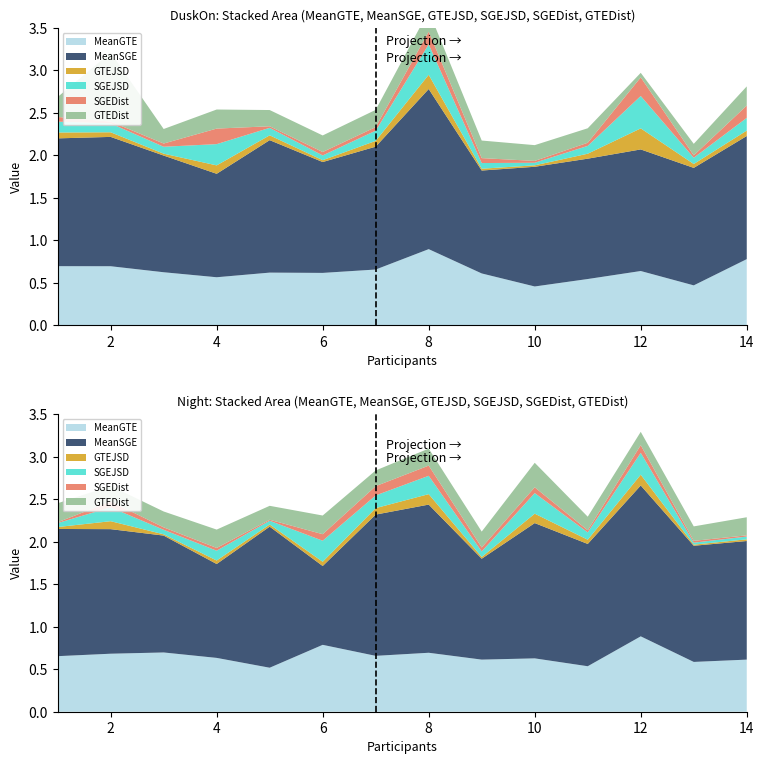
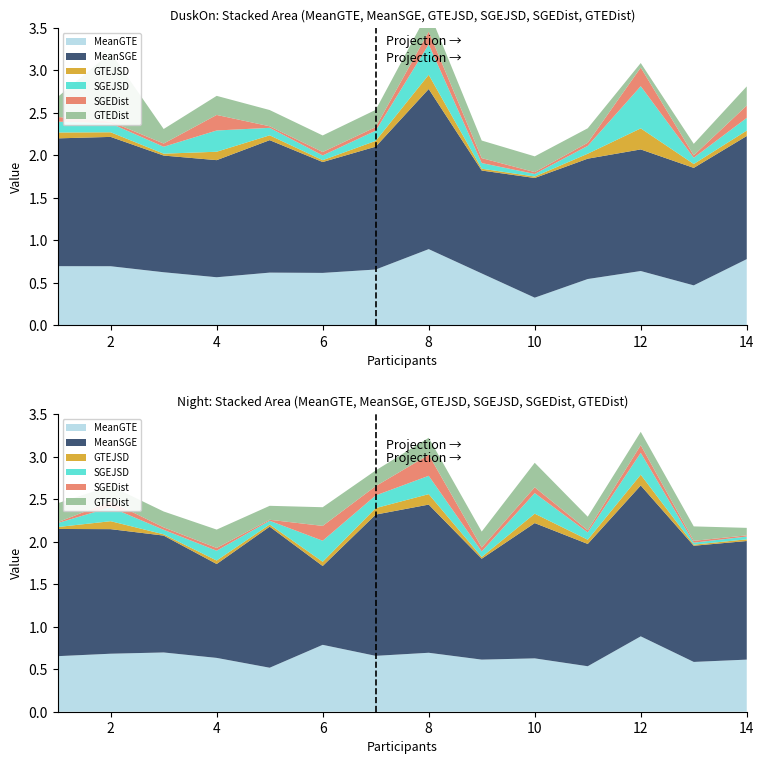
  {
    "DuskOn: Stacked Area (MeanGTE, MeanSGE, GTEJSD, SGEJSD, SGEDist, GTEDist)": {
      "MeanGTE": {
        "2": 0.7,
        "4": 0.6,
        "6": 0.6,
        "8": 0.9,
-       "10": 0.5,
+       "10": 0.3,
        "12": 0.6,
        "14": 0.8
      },
      "MeanSGE": {
        "2": 1.5,
-       "4": 1.2,
+       "4": 1.4,
        "8": 1.9,
        "12": 1.4,
        "14": 1.4
      },
      "GTEJSD": {
        "2": 0.1,
        "4": 0.1,
        "8": 0.2,
        "12": 0.2,
        "14": 0.1
      },
      "SGEJSD": {
        "4": 0.2,
        "6": 0.1,
        "8": 0.4,
-       "12": 0.4,
+       "12": 0.5,
        "14": 0.1
      },
      "SGEDist": {
        "4": 0.2,
        "6": 0.0,
        "8": 0.1,
        "12": 0.2,
        "14": 0.1
      },
      "GTEDist": {
        "4": 0.2,
        "6": 0.2,
        "10": 0.2,
        "12": 0.1,
        "14": 0.2
      }
    },
    "Night: Stacked Area (MeanGTE, MeanSGE, GTEJSD, SGEJSD, SGEDist, GTEDist)": {
      "MeanGTE": {
        "2": 0.7,
        "4": 0.6,
        "6": 0.8,
        "8": 0.7,
        "10": 0.6,
        "12": 0.9,
        "14": 0.6
      },
      "MeanSGE": {
        "2": 1.5,
        "4": 1.1,
        "6": 0.9,
        "8": 1.7,
        "10": 1.6,
        "12": 1.8
      },
      "GTEJSD": {
        "2": 0.1,
        "4": 0.0,
        "6": 0.0,
        "8": 0.1,
        "10": 0.1,
        "12": 0.1
      },
      "SGEJSD": {
        "4": 0.1,
        "6": 0.2,
        "8": 0.2,
        "10": 0.2,
        "12": 0.3
      },
      "SGEDist": {
        "4": 0.0,
-       "6": 0.1,
-       "8": 0.1,
+       "6": 0.2,
+       "8": 0.2,
        "10": 0.1,
        "12": 0.1
      },
      "GTEDist": {
        "4": 0.2,
        "6": 0.2,
        "8": 0.2,
        "10": 0.3,
        "12": 0.2,
-       "14": 0.2
+       "14": 0.1
      }
    }
  }
